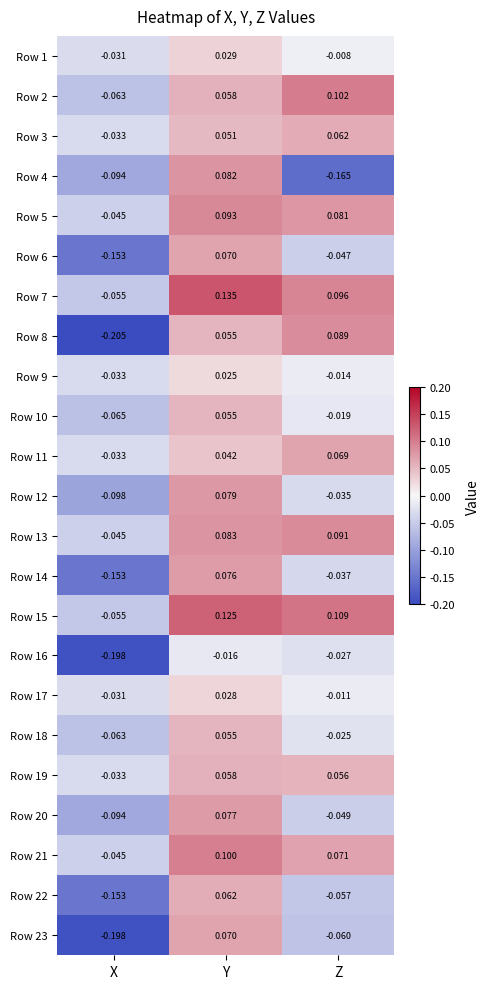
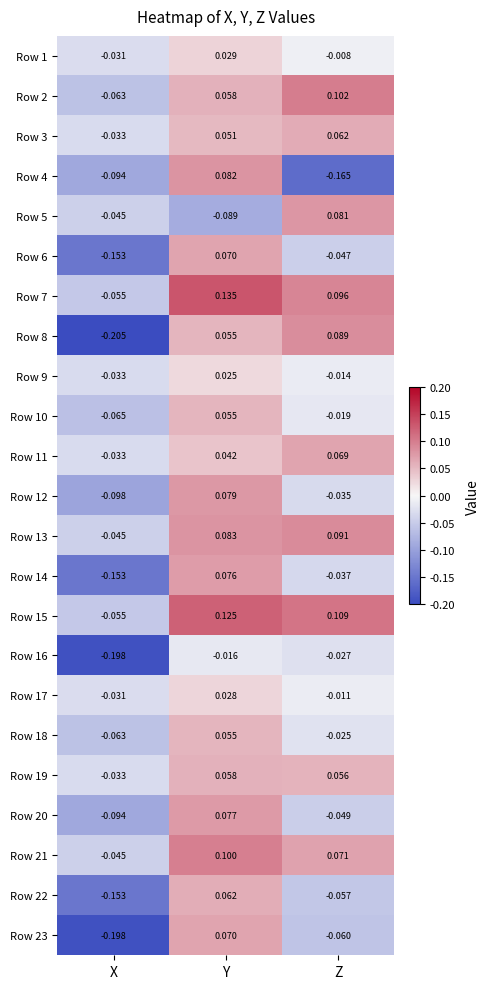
  {
    "Row 1": {
      "X": -0.031,
      "Y": 0.029,
      "Z": -0.008
    },
    "Row 2": {
      "X": -0.063,
      "Y": 0.058,
      "Z": 0.102
    },
    "Row 3": {
      "X": -0.033,
      "Y": 0.051,
      "Z": 0.062
    },
    "Row 4": {
      "X": -0.094,
      "Y": 0.082,
      "Z": -0.165
    },
    "Row 5": {
      "X": -0.045,
-     "Y": 0.093,
+     "Y": -0.089,
      "Z": 0.081
    },
    "Row 6": {
      "X": -0.153,
      "Y": 0.070,
      "Z": -0.047
    },
    "Row 7": {
      "X": -0.055,
      "Y": 0.135,
      "Z": 0.096
    },
    "Row 8": {
      "X": -0.205,
      "Y": 0.055,
      "Z": 0.089
    },
    "Row 9": {
      "X": -0.033,
      "Y": 0.025,
      "Z": -0.014
    },
    "Row 10": {
      "X": -0.065,
      "Y": 0.055,
      "Z": -0.019
    },
    "Row 11": {
      "X": -0.033,
      "Y": 0.042,
      "Z": 0.069
    },
    "Row 12": {
      "X": -0.098,
      "Y": 0.079,
      "Z": -0.035
    },
    "Row 13": {
      "X": -0.045,
      "Y": 0.083,
      "Z": 0.091
    },
    "Row 14": {
      "X": -0.153,
      "Y": 0.076,
      "Z": -0.037
    },
    "Row 15": {
      "X": -0.055,
      "Y": 0.125,
      "Z": 0.109
    },
    "Row 16": {
      "X": -0.198,
      "Y": -0.016,
      "Z": -0.027
    },
    "Row 17": {
      "X": -0.031,
      "Y": 0.028,
      "Z": -0.011
    },
    "Row 18": {
      "X": -0.063,
      "Y": 0.055,
      "Z": -0.025
    },
    "Row 19": {
      "X": -0.033,
      "Y": 0.058,
      "Z": 0.056
    },
    "Row 20": {
      "X": -0.094,
      "Y": 0.077,
      "Z": -0.049
    },
    "Row 21": {
      "X": -0.045,
      "Y": 0.100,
      "Z": 0.071
    },
    "Row 22": {
      "X": -0.153,
      "Y": 0.062,
      "Z": -0.057
    },
    "Row 23": {
      "X": -0.198,
      "Y": 0.070,
      "Z": -0.060
    }
  }
